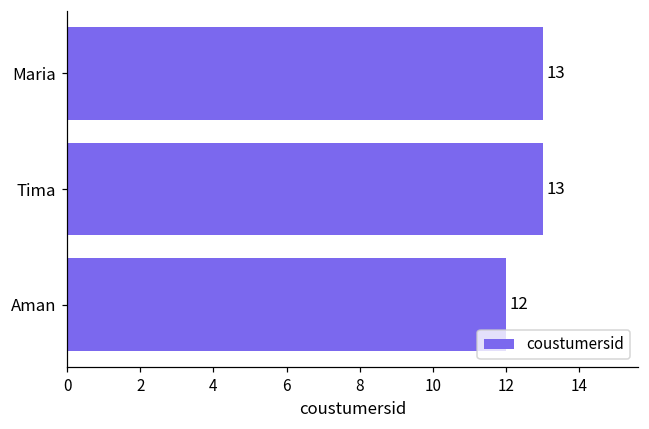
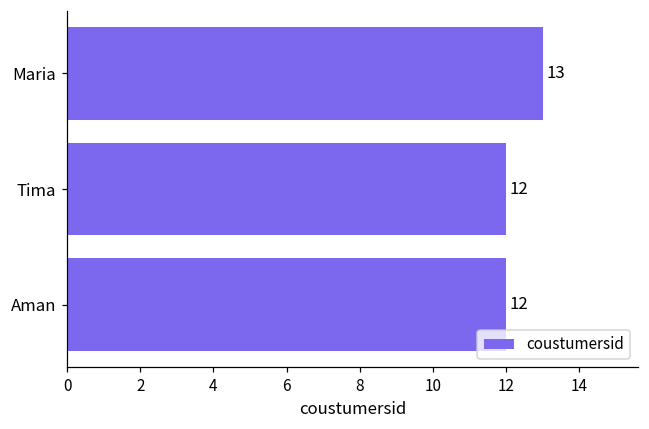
  {
    "Maria": 13,
-   "Tima": 13,
+   "Tima": 12,
    "Aman": 12
  }
